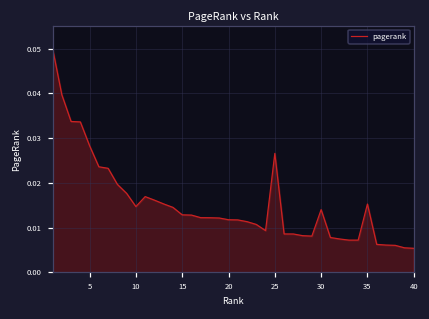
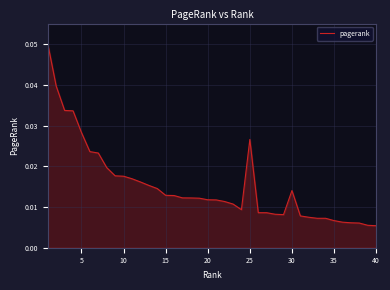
  {
    "5": 0.028,
-   "10": 0.015,
+   "10": 0.018,
    "15": 0.013,
    "20": 0.012,
    "25": 0.027,
    "30": 0.014,
-   "35": 0.015,
+   "35": 0.007,
    "40": 0.005
  }
